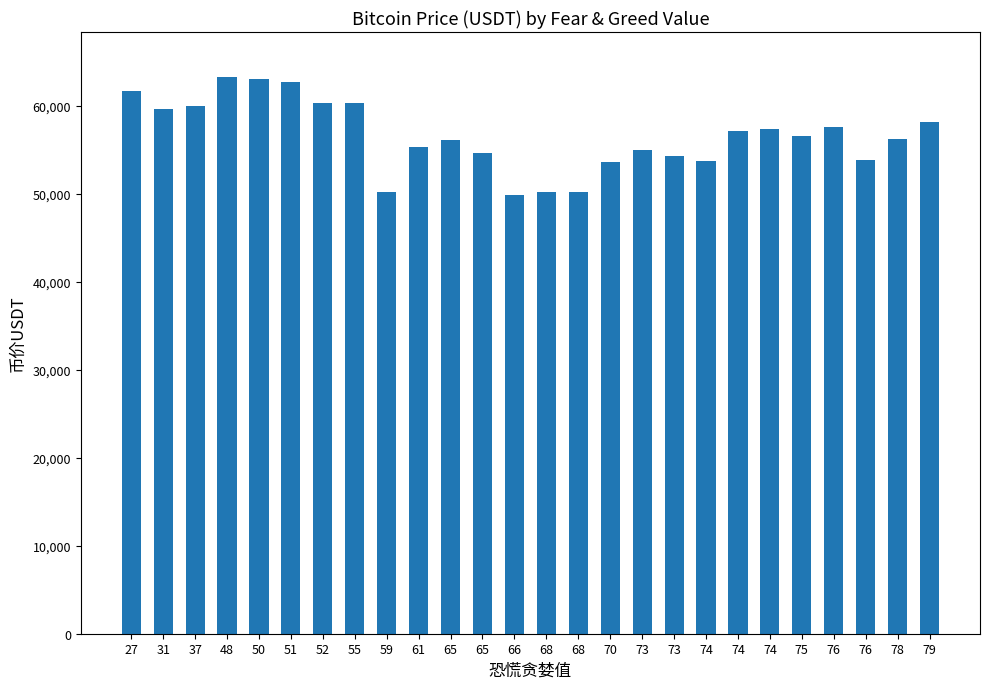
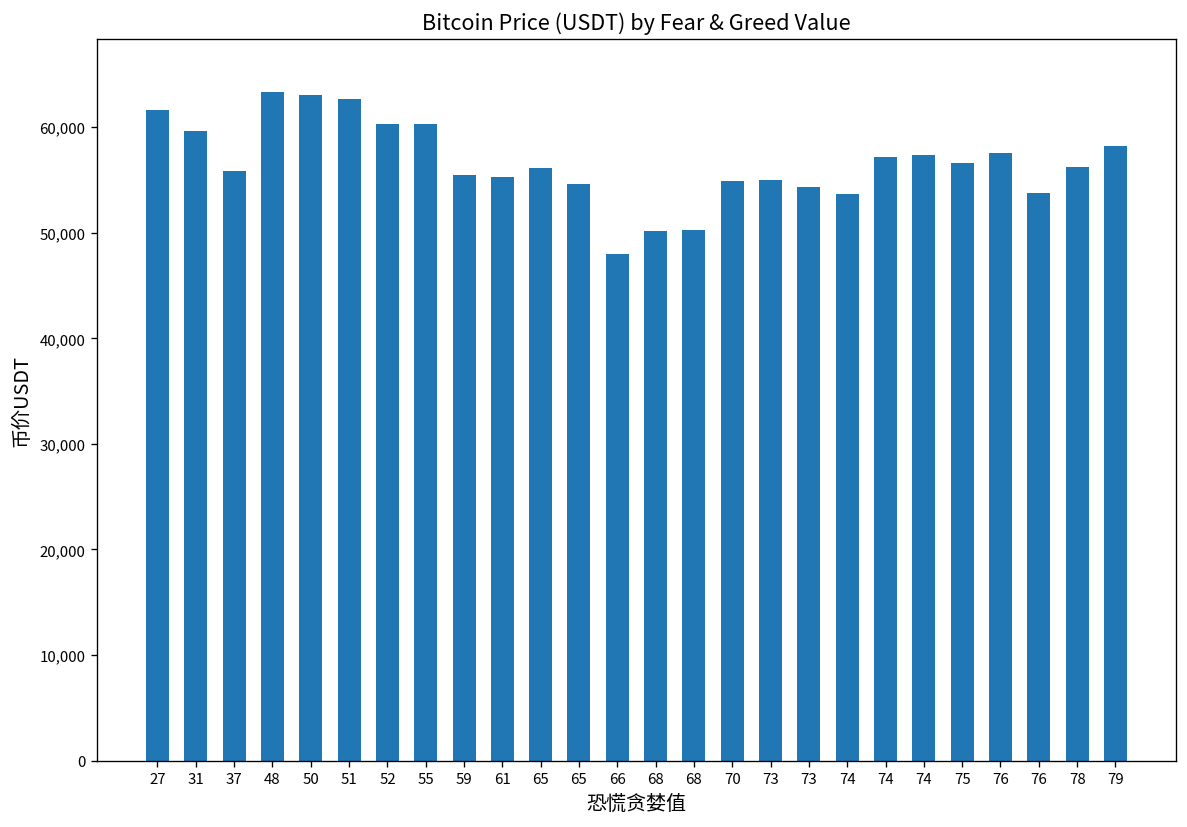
  {
    "27": "62,000",
    "31": "60,000",
-   "37": "60,000",
+   "37": "56,000",
    "48": "63,000",
    "50": "63,000",
    "51": "63,000",
    "52": "60,000",
    "55": "60,000",
-   "59": "50,000",
+   "59": "55,000",
    "61": "55,000",
-   "66": "50,000",
-   "70": "54,000",
+   "66": "48,000",
+   "70": "55,000",
    "75": "57,000",
    "78": "56,000",
    "79": "58,000"
  }
